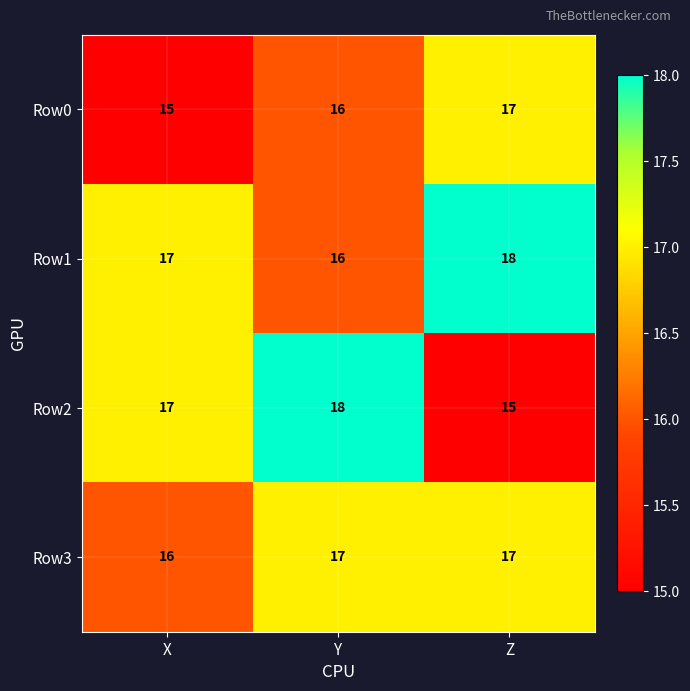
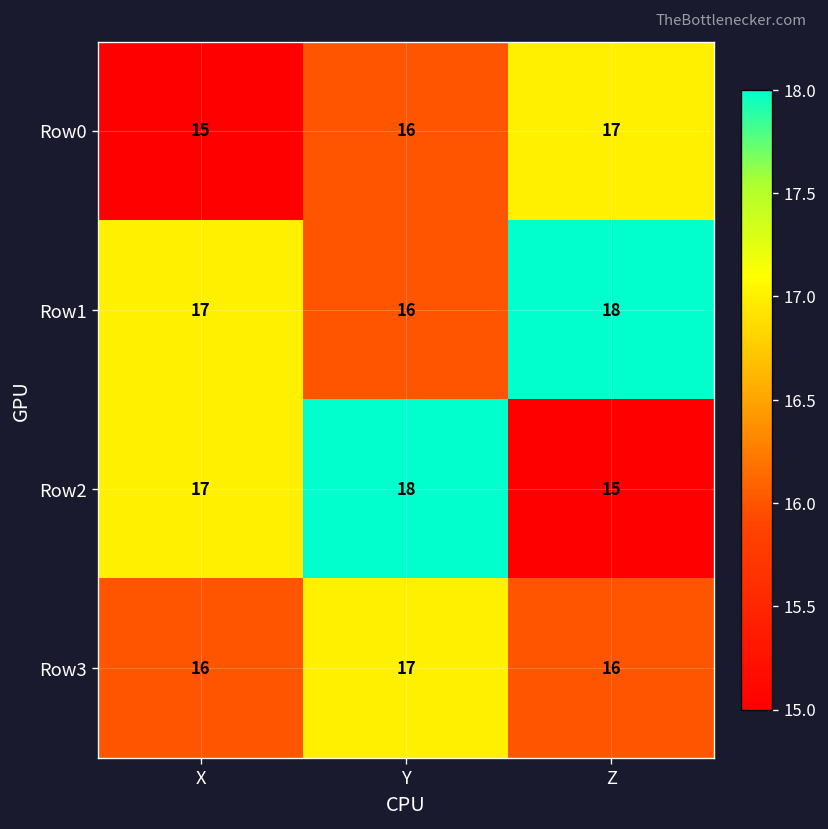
  {
    "Row0": {
      "X": 15,
      "Y": 16,
      "Z": 17
    },
    "Row1": {
      "X": 17,
      "Y": 16,
      "Z": 18
    },
    "Row2": {
      "X": 17,
      "Y": 18,
      "Z": 15
    },
    "Row3": {
      "X": 16,
      "Y": 17,
-     "Z": 17
+     "Z": 16
    }
  }
